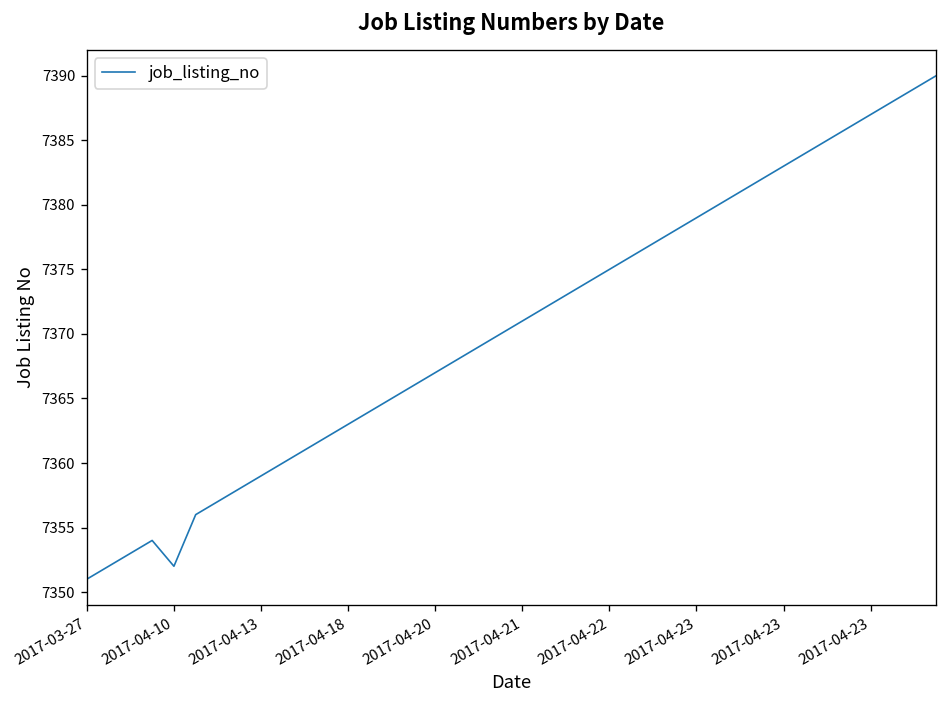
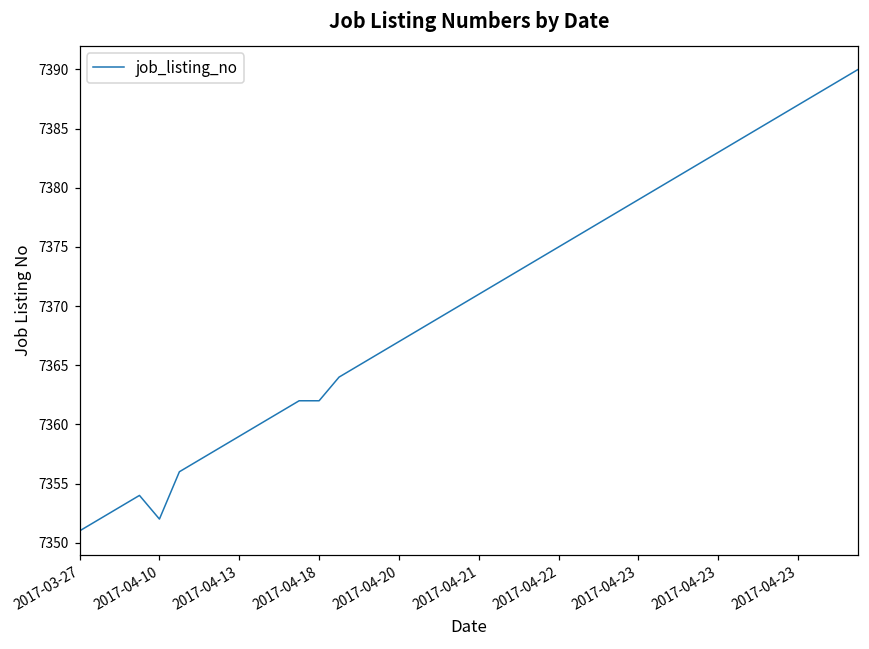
  {
    "2017-03-27": 7351,
    "2017-04-10": 7352,
-   "2017-04-18": 7363
+   "2017-04-18": 7362
  }
